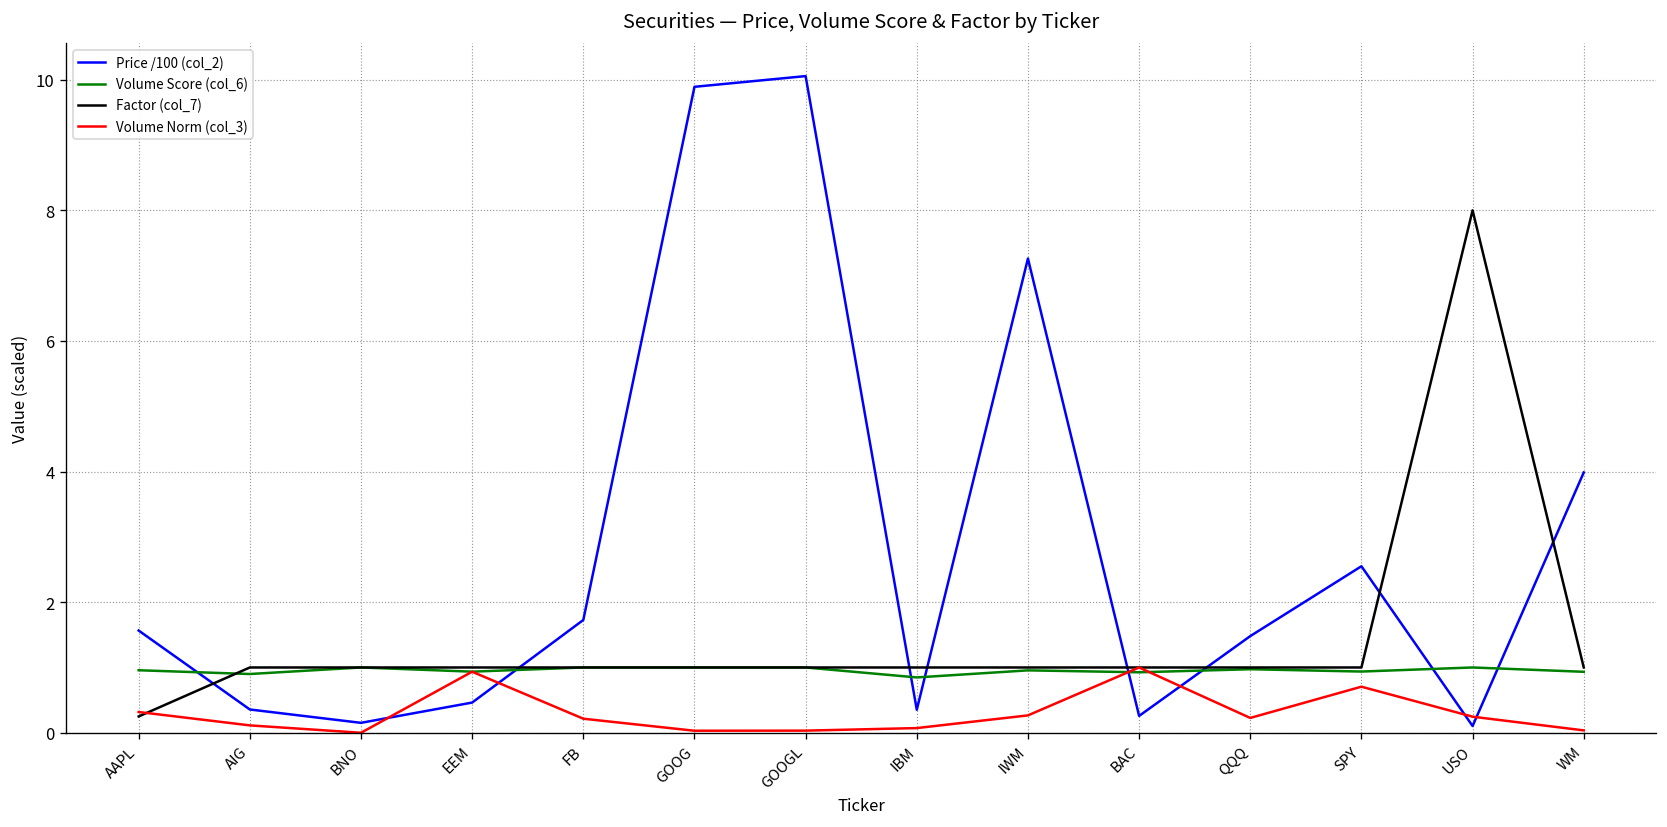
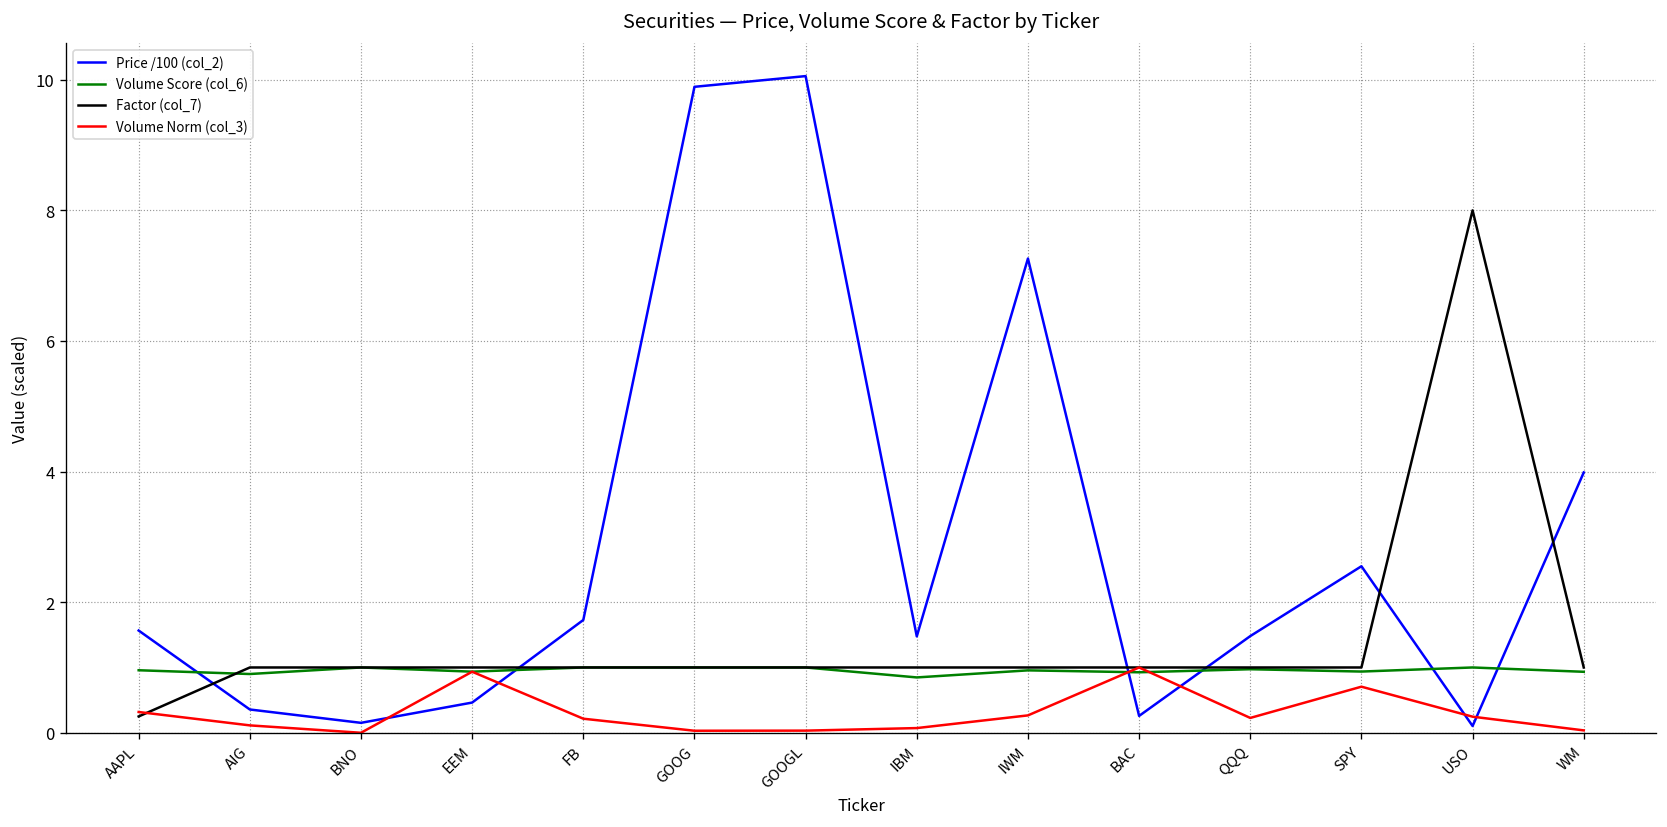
  {
    "Price /100 (col_2)": {
      "AAPL": 1.6,
      "AIG": 0.4,
      "BNO": 0.2,
      "EEM": 0.5,
      "FB": 1.7,
      "GOOG": 9.9,
      "GOOGL": 10.1,
-     "IBM": 0.4,
+     "IBM": 1.5,
      "IWM": 7.3,
      "BAC": 0.3,
      "QQQ": 1.5,
      "SPY": 2.6,
      "USO": 0.1,
      "WM": 4.0
    },
    "Volume Score (col_6)": {
      "AAPL": 1.0,
      "AIG": 0.9,
      "IBM": 0.8,
      "BAC": 0.9,
      "SPY": 0.9,
      "USO": 1.0,
      "WM": 0.9
    },
    "Factor (col_7)": {
      "AAPL": 0.3,
      "AIG": 1.0,
      "EEM": 1.0,
      "IBM": 1.0,
      "SPY": 1.0,
      "USO": 8.0,
      "WM": 1.0
    },
    "Volume Norm (col_3)": {
      "AAPL": 0.3,
      "AIG": 0.1,
      "BNO": 0.0,
      "FB": 0.2,
      "GOOG": 0.0,
      "GOOGL": 0.0,
      "IBM": 0.1,
      "IWM": 0.3,
      "QQQ": 0.2,
      "SPY": 0.7,
      "USO": 0.2,
      "WM": 0.0
    }
  }
